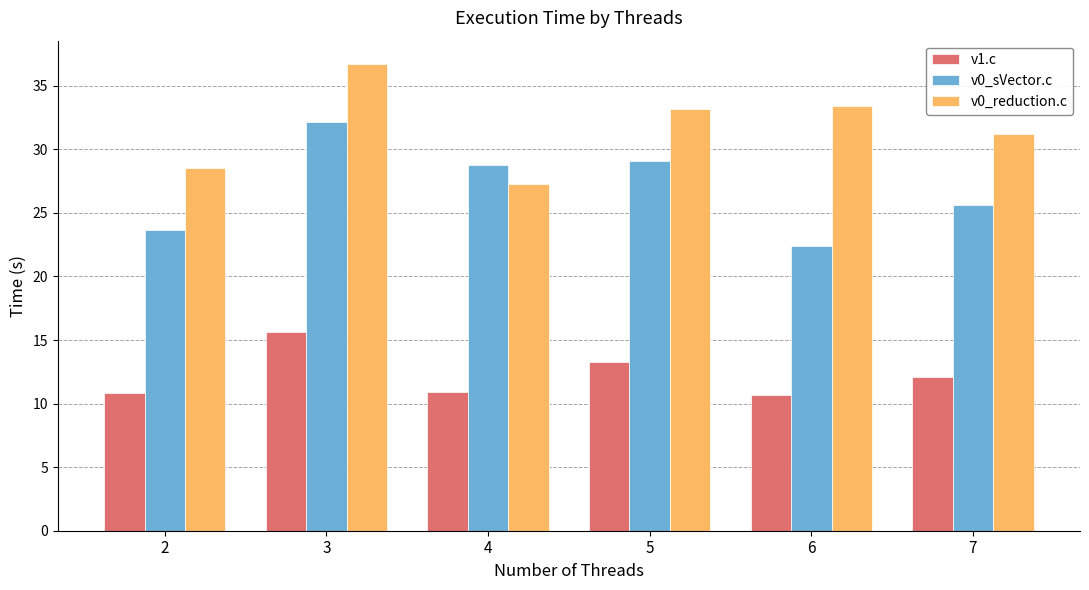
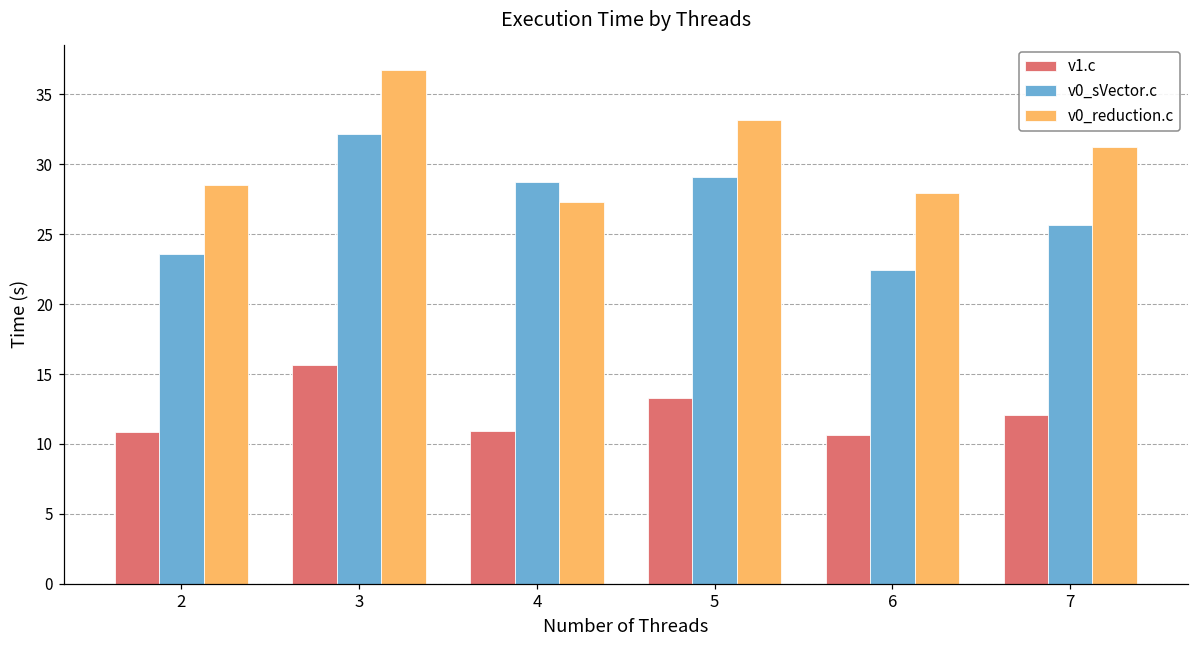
  {
    "v1.c": {
      "2": 10.8,
      "3": 15.7,
      "4": 11.0,
      "5": 13.3,
      "6": 10.7,
      "7": 12.1
    },
    "v0_sVector.c": {
      "2": 23.6,
      "3": 32.2,
      "4": 28.7,
      "5": 29.1,
      "6": 22.4,
      "7": 25.7
    },
    "v0_reduction.c": {
      "2": 28.5,
      "3": 36.7,
      "4": 27.3,
      "5": 33.1,
-     "6": 33.4,
+     "6": 28.0,
      "7": 31.2
    }
  }
